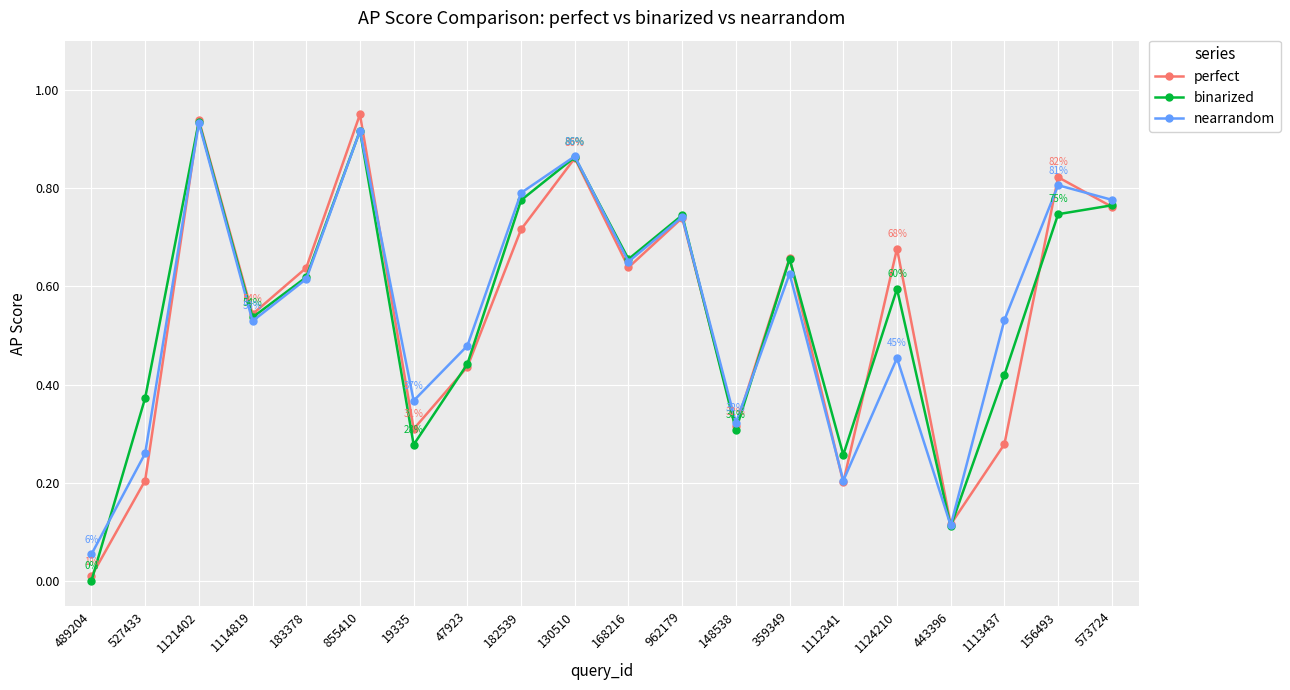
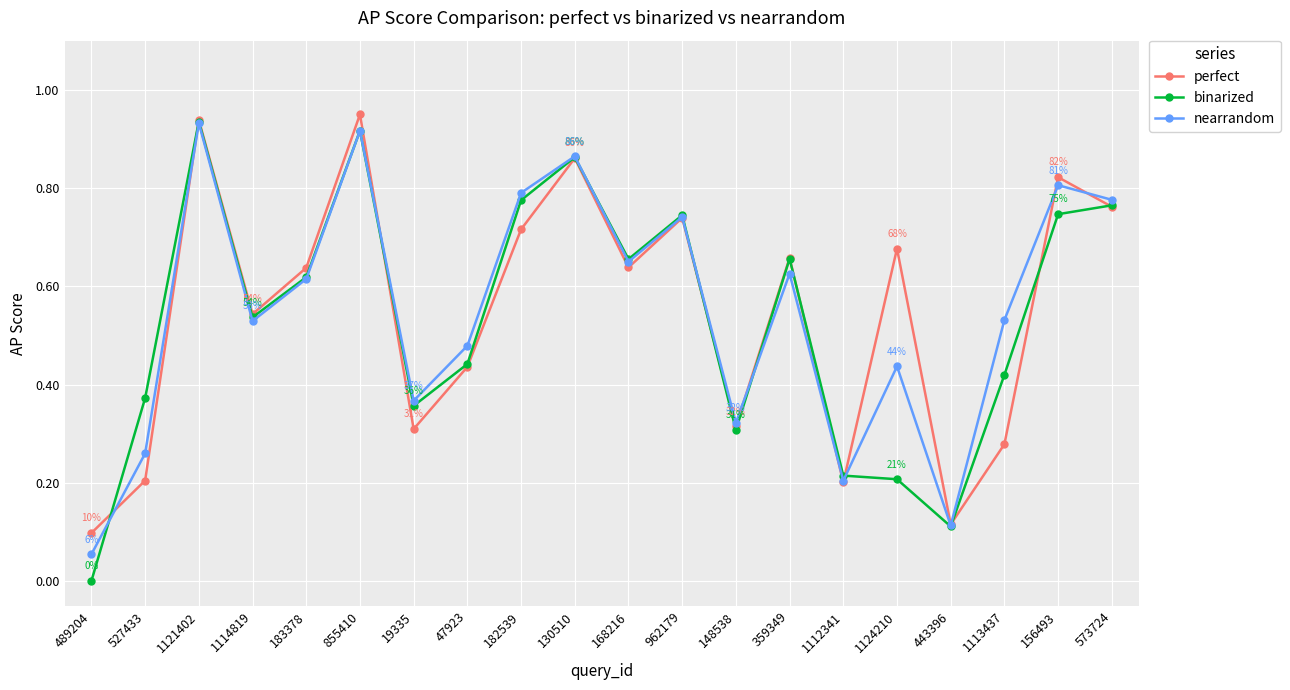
  {
    "perfect": {
-     "489204": "1%",
+     "489204": "10%",
      "19335": "31%",
      "1124210": "68%"
    },
    "binarized": {
-     "19335": "28%",
-     "1112341": "0.26",
-     "1124210": "60%",
+     "19335": "36%",
+     "1112341": "0.22",
+     "1124210": "21%",
      "156493": "75%"
    },
    "nearrandom": {
      "489204": "6%",
      "19335": "37%",
-     "1124210": "45%"
+     "1124210": "44%"
    }
  }
